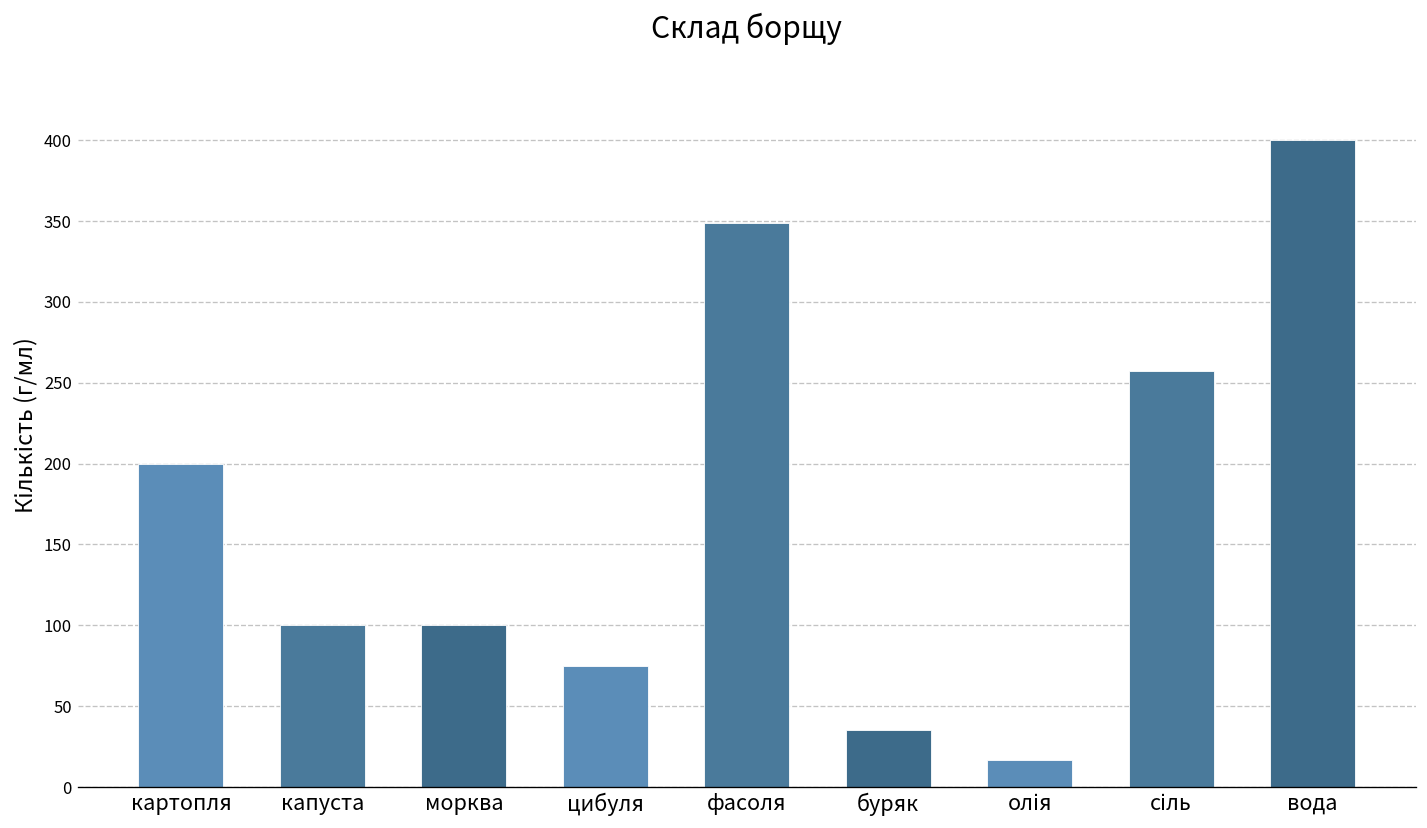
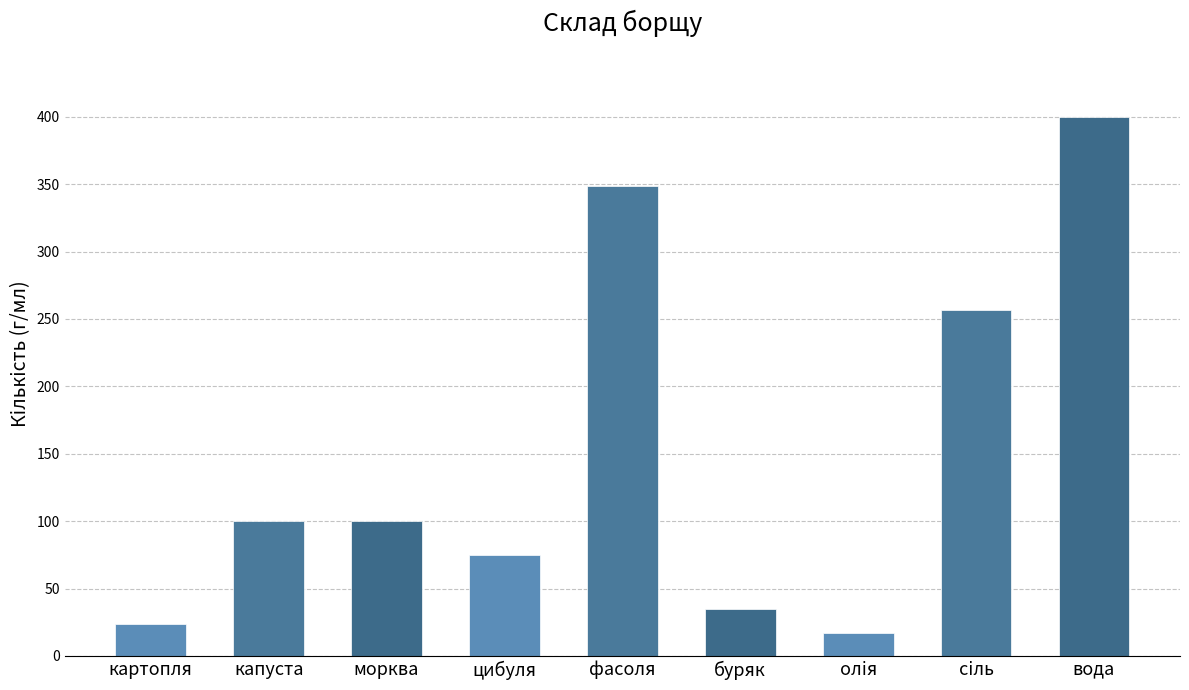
  {
-   "картопля": 200,
+   "картопля": 24,
    "капуста": 100,
    "морква": 100,
    "цибуля": 75,
    "фасоля": 349,
    "буряк": 35,
    "олія": 17,
    "сіль": 257,
    "вода": 400
  }
